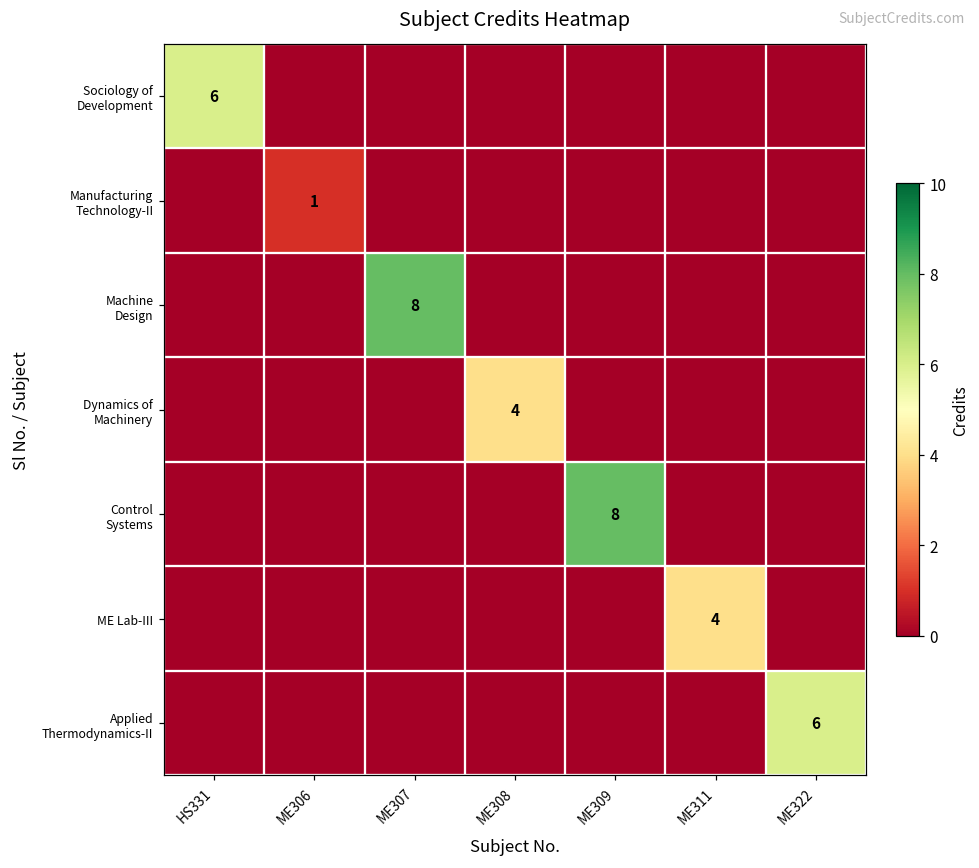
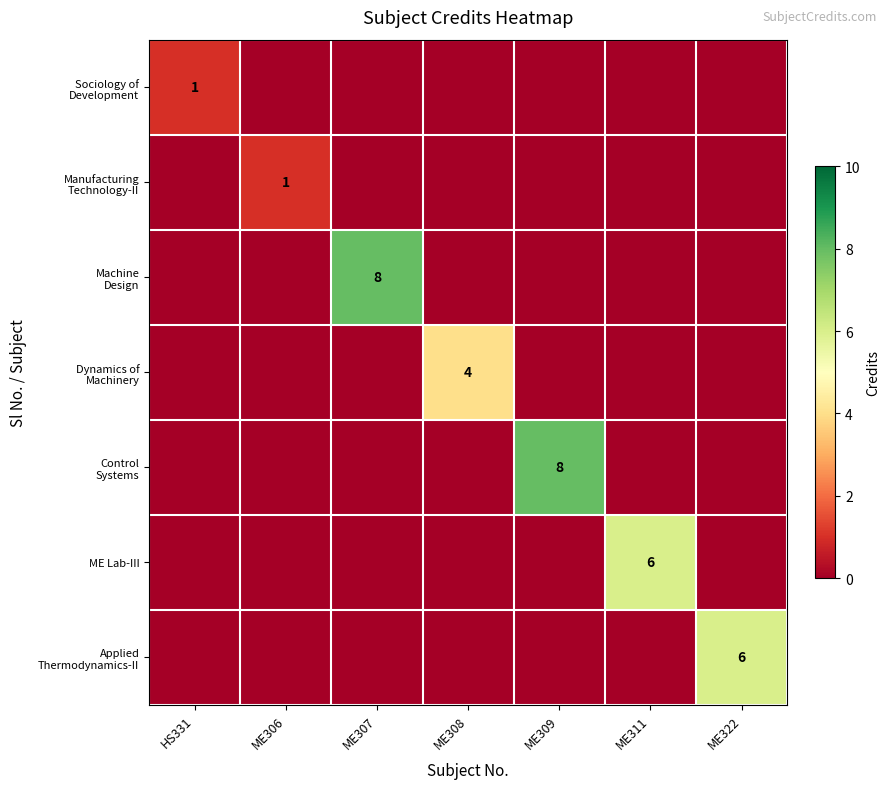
  {
    "Sociology of Development": {
-     "HS331": 6
+     "HS331": 1
    },
    "Manufacturing Technology-II": {
      "ME306": 1
    },
    "Machine Design": {
      "ME307": 8
    },
    "Dynamics of Machinery": {
      "ME308": 4
    },
    "Control Systems": {
      "ME309": 8
    },
    "ME Lab-III": {
-     "ME311": 4
+     "ME311": 6
    },
    "Applied Thermodynamics-II": {
      "ME322": 6
    }
  }
